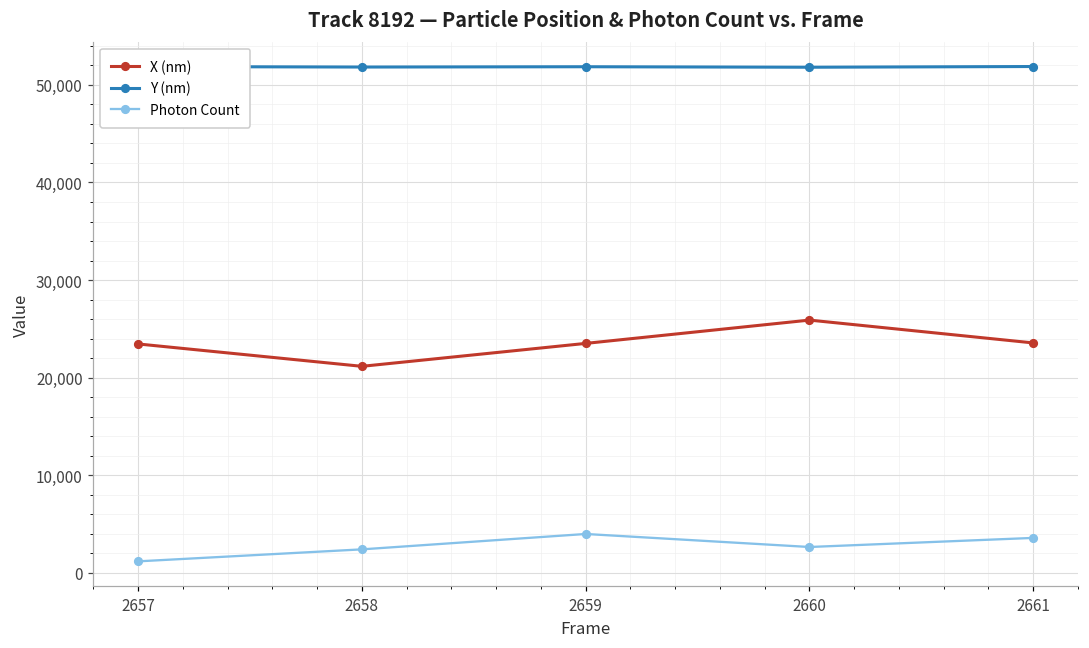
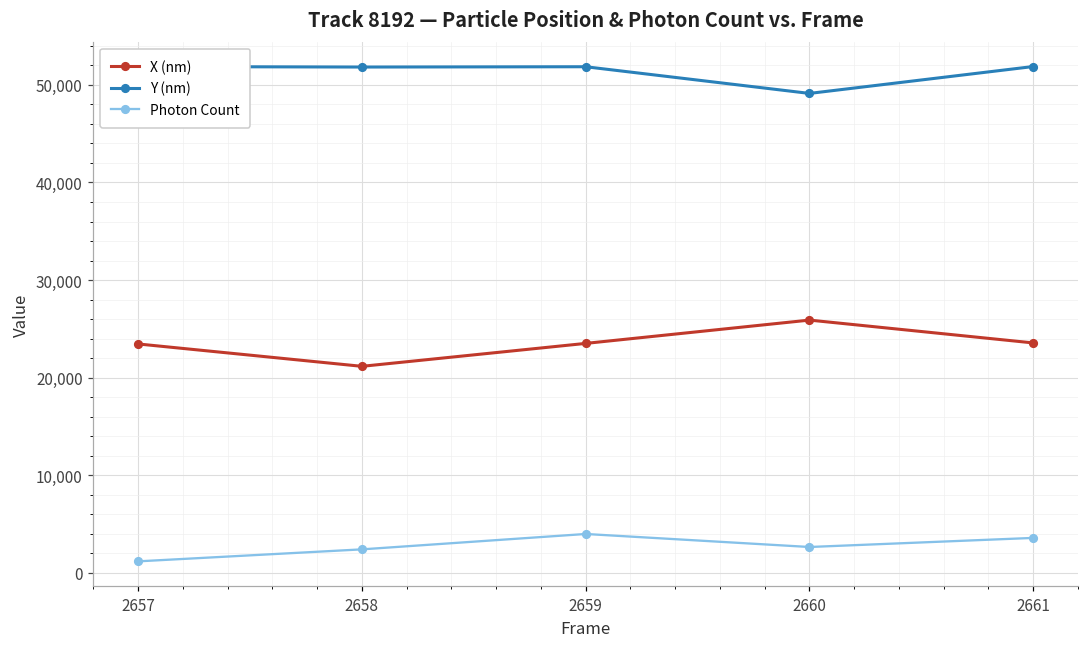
  {
    "X (nm)": {
      "2657": "23,000",
      "2658": "21,000",
      "2659": "24,000",
      "2660": "26,000",
      "2661": "24,000"
    },
    "Y (nm)": {
      "2658": "52,000",
      "2659": "52,000",
-     "2660": "52,000",
+     "2660": "49,000",
      "2661": "52,000"
    },
    "Photon Count": {
      "2657": "1,000",
      "2658": "2,000",
      "2659": "4,000",
      "2660": "3,000",
      "2661": "4,000"
    }
  }
